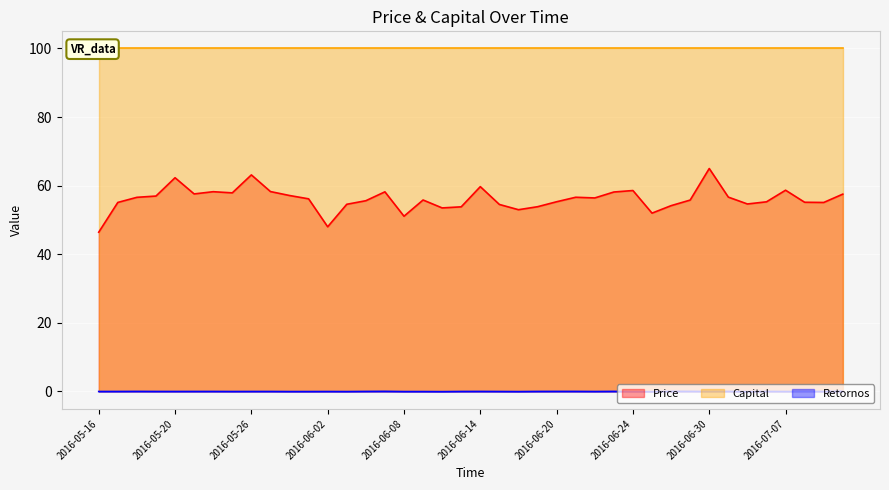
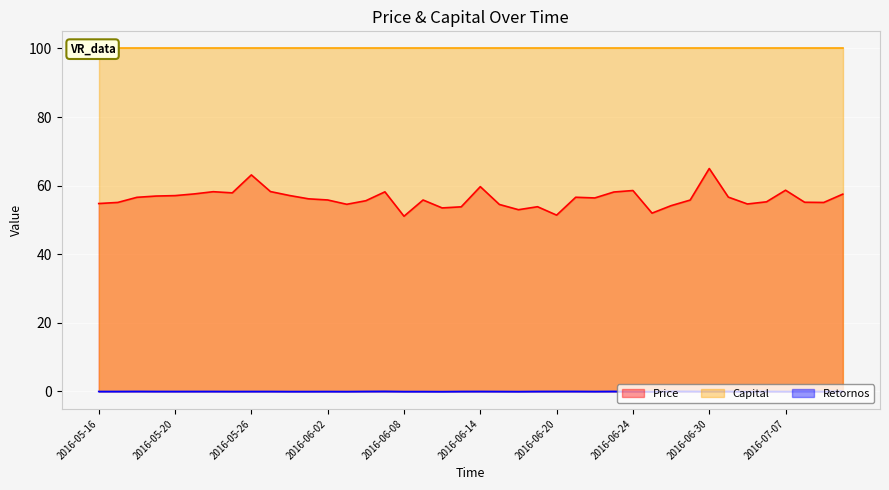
  {
    "Price": {
-     "2016-05-16": 46,
-     "2016-05-20": 62,
+     "2016-05-16": 55,
+     "2016-05-20": 57,
      "2016-05-26": 63,
-     "2016-06-02": 48,
+     "2016-06-02": 56,
      "2016-06-08": 51,
      "2016-06-14": 60,
-     "2016-06-20": 55,
+     "2016-06-20": 51,
      "2016-06-24": 59,
      "2016-06-30": 65,
      "2016-07-07": 59
    },
    "Capital": {
      "2016-05-20": 100,
      "2016-05-26": 100,
      "2016-06-02": 100,
      "2016-06-08": 100,
      "2016-06-14": 100,
      "2016-06-20": 100,
      "2016-06-24": 100,
      "2016-06-30": 100,
      "2016-07-07": 100
    },
    "Retornos": {
      "2016-05-16": 0,
      "2016-05-20": 0,
      "2016-05-26": 0,
      "2016-06-02": 0,
      "2016-06-08": 0,
      "2016-06-14": 0,
      "2016-06-20": 0
    }
  }
